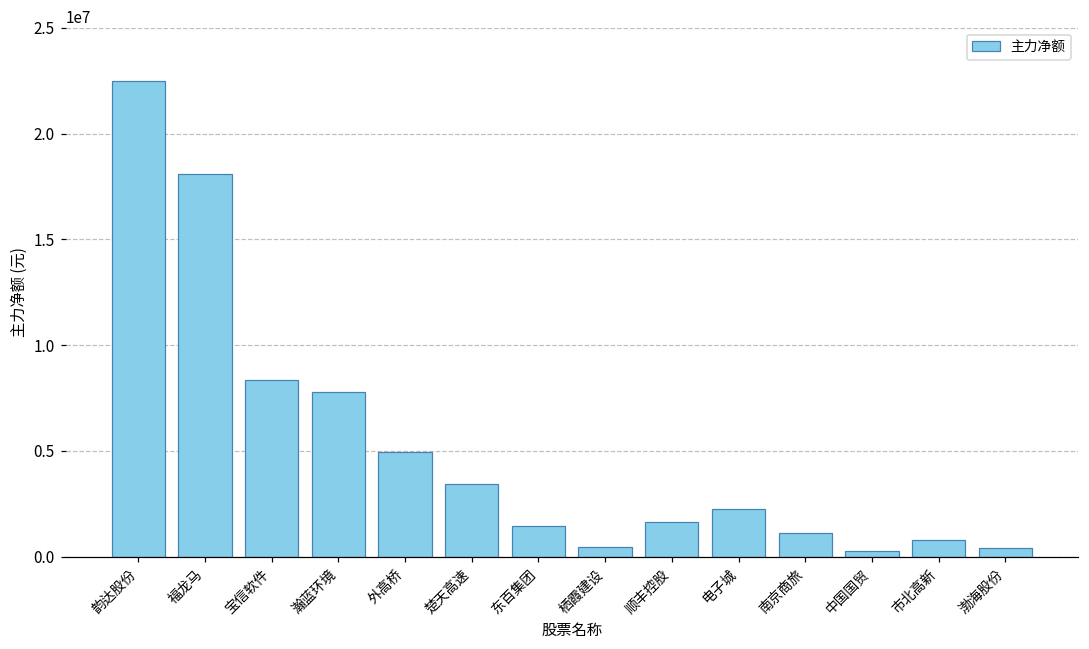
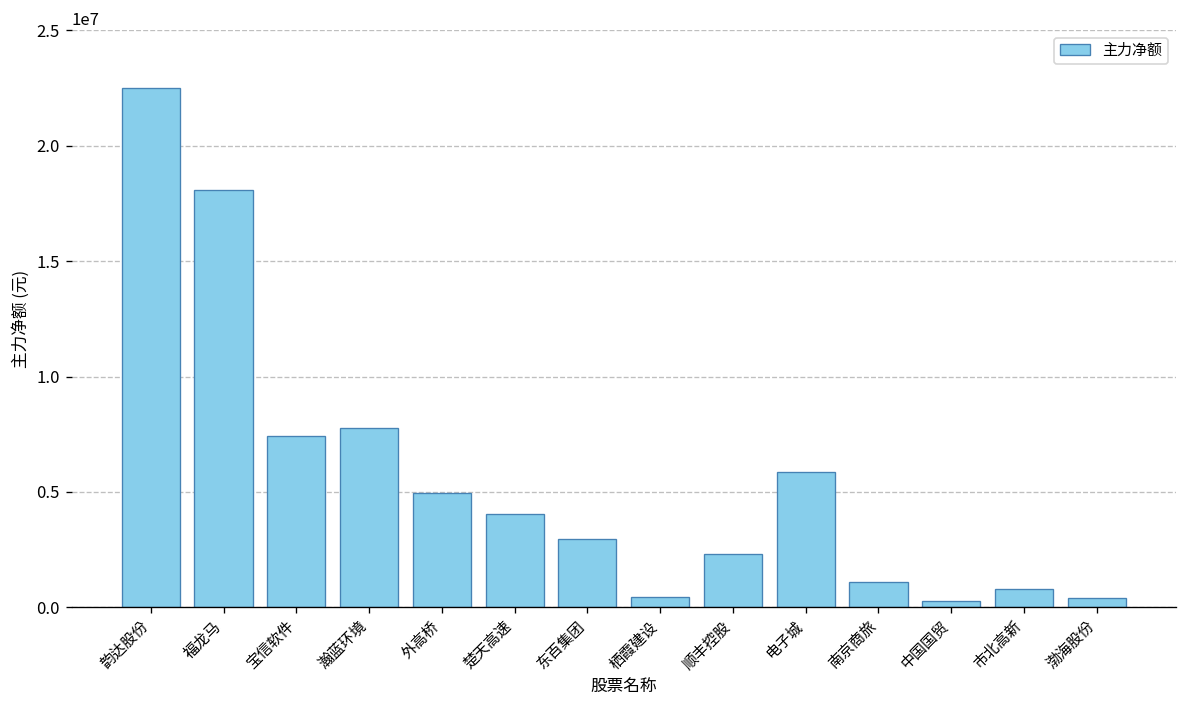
  {
    "韵达股份": 22500000,
    "福龙马": 18100000,
-   "宝信软件": 8400000,
+   "宝信软件": 7400000,
    "瀚蓝环境": 7800000,
    "外高桥": 4900000,
-   "楚天高速": 3400000,
-   "东百集团": 1500000,
+   "楚天高速": 4000000,
+   "东百集团": 3000000,
    "栖霞建设": 500000,
-   "顺丰控股": 1600000,
-   "电子城": 2300000,
+   "顺丰控股": 2300000,
+   "电子城": 5900000,
    "南京商旅": 1100000,
    "中国国贸": 300000,
    "市北高新": 800000,
    "渤海股份": 400000
  }
